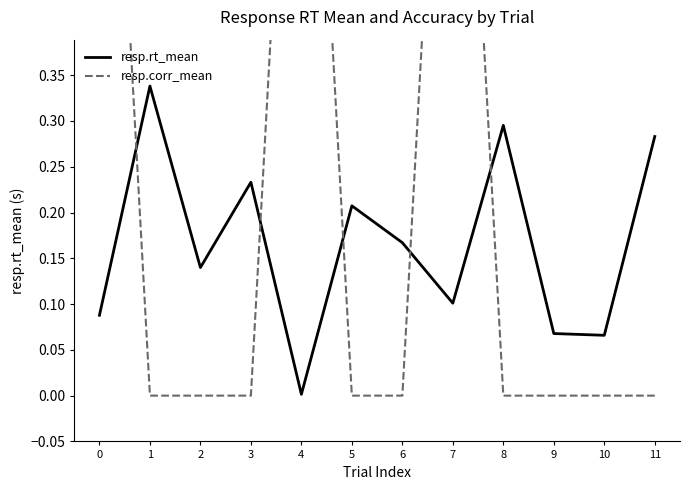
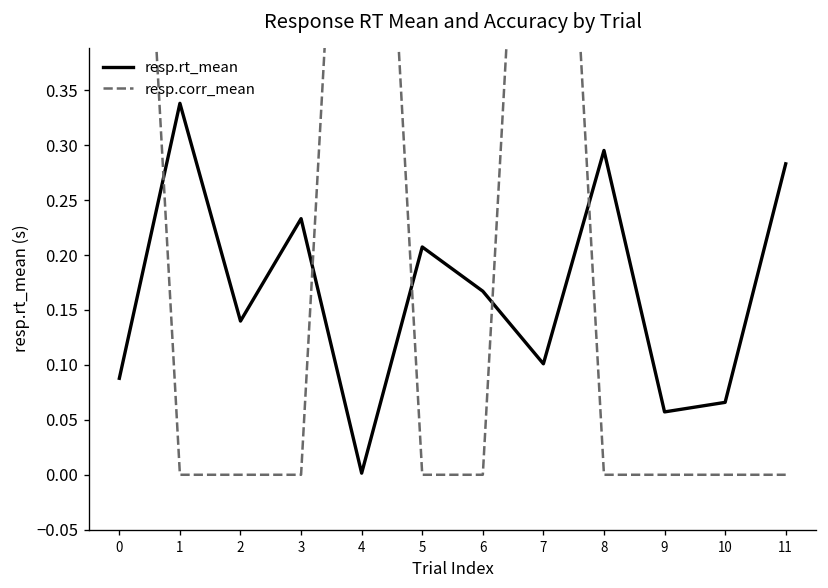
  {
    "resp.rt_mean": {
      "0": 0.09,
      "1": 0.34,
      "2": 0.14,
      "3": 0.23,
      "4": 0.00,
      "5": 0.21,
      "6": 0.17,
      "7": 0.10,
      "8": 0.30,
-     "9": 0.07,
+     "9": 0.06,
      "10": 0.07,
      "11": 0.28
    },
    "resp.corr_mean": {
      "1": 0.00,
      "2": 0.00,
      "3": 0.00,
      "5": 0.00,
      "6": 0.00,
      "8": 0.00,
      "9": 0.00,
      "10": 0.00,
      "11": 0.00
    }
  }
